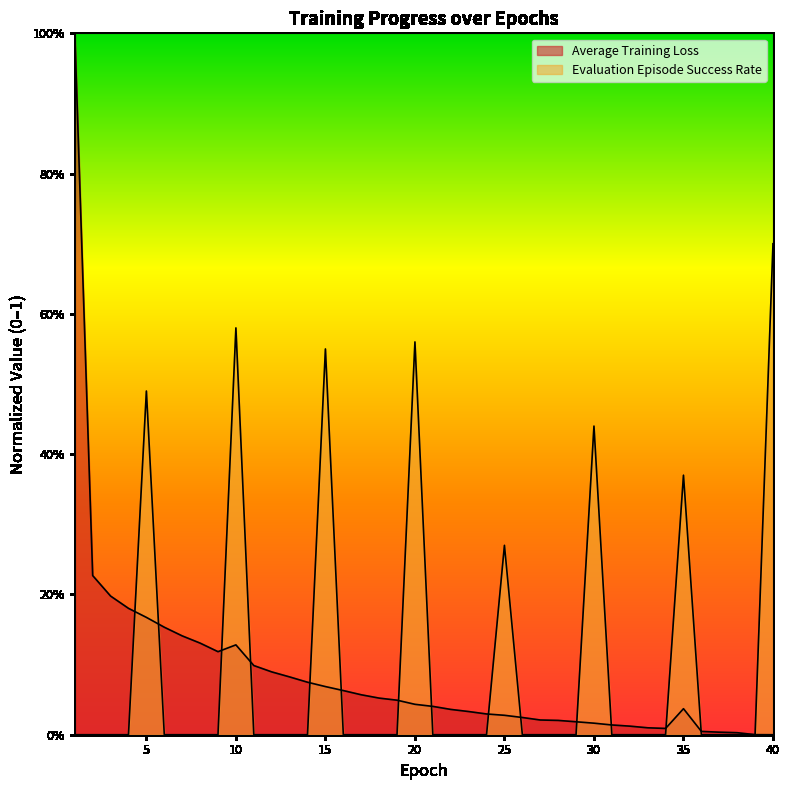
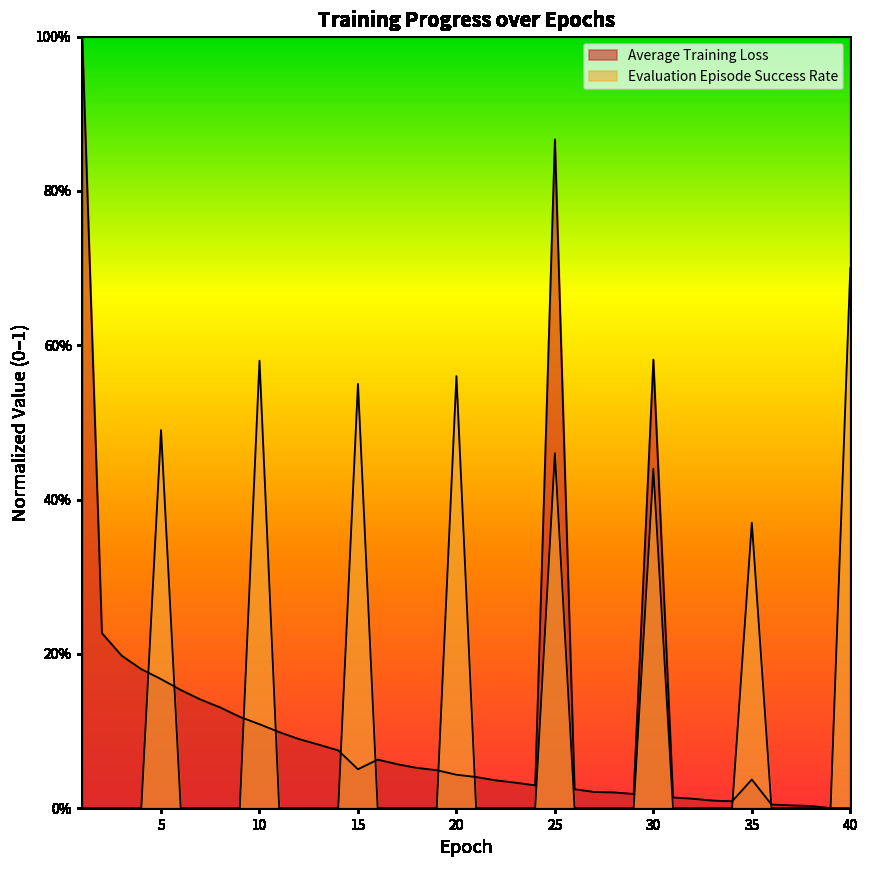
  {
    "Average Training Loss": {
      "5": "17%",
-     "10": "13%",
-     "15": "7%",
+     "10": "11%",
+     "15": "5%",
      "20": "4%",
-     "25": "3%",
-     "30": "2%",
+     "25": "87%",
+     "30": "58%",
      "35": "4%",
      "40": "0%"
    },
    "Evaluation Episode Success Rate": {
      "5": "49%",
      "10": "58%",
      "15": "55%",
      "20": "56%",
-     "25": "27%",
+     "25": "46%",
      "30": "44%",
      "35": "37%",
      "40": "70%"
    }
  }
